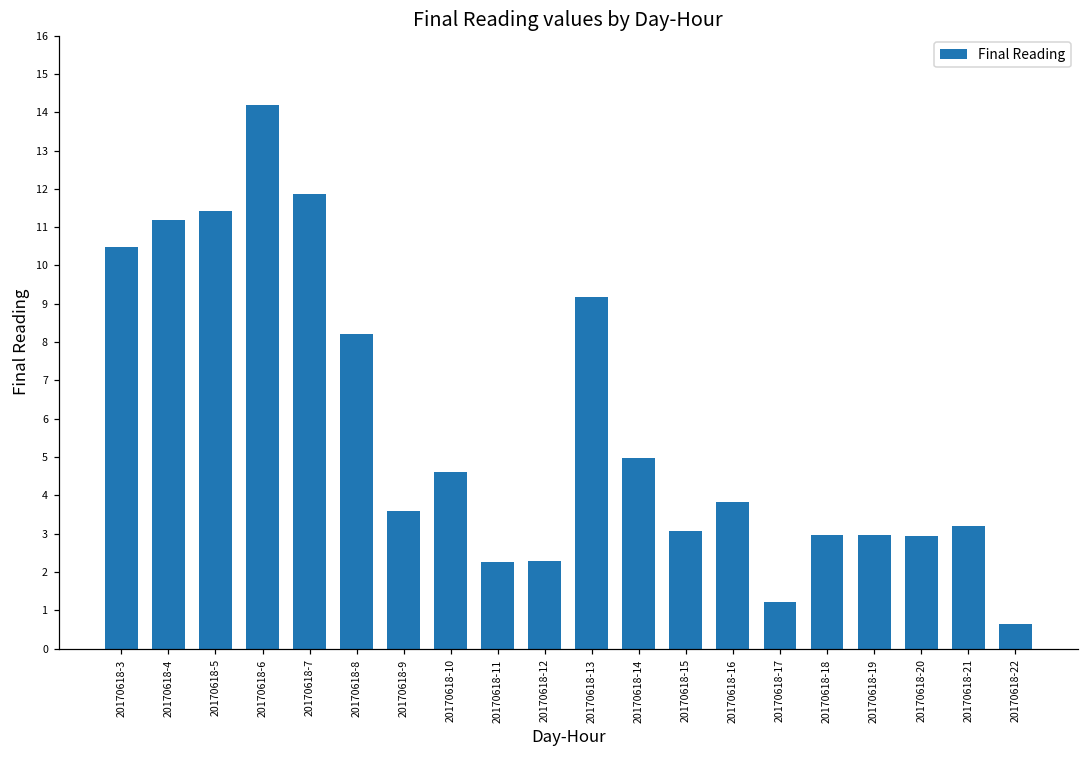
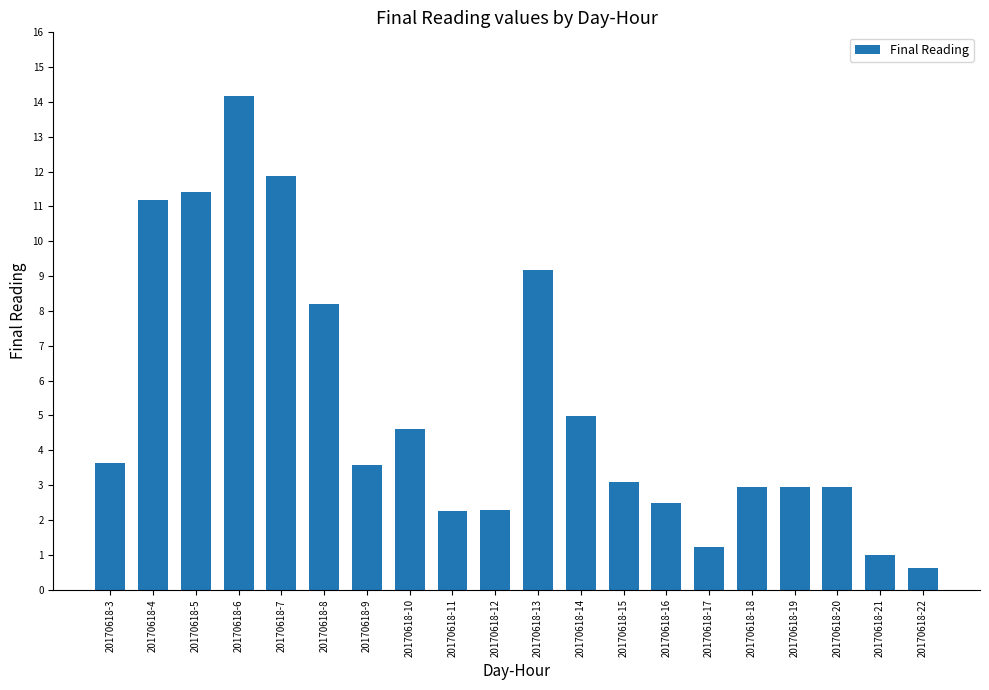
  {
-   "20170618-3": 10.5,
+   "20170618-3": 3.6,
    "20170618-4": 11.2,
    "20170618-5": 11.4,
    "20170618-6": 14.2,
    "20170618-7": 11.9,
    "20170618-8": 8.2,
    "20170618-9": 3.6,
    "20170618-10": 4.6,
    "20170618-11": 2.3,
    "20170618-12": 2.3,
    "20170618-13": 9.2,
    "20170618-14": 5.0,
    "20170618-15": 3.1,
-   "20170618-16": 3.8,
+   "20170618-16": 2.5,
    "20170618-17": 1.2,
    "20170618-18": 3.0,
    "20170618-19": 3.0,
    "20170618-20": 3.0,
-   "20170618-21": 3.2,
+   "20170618-21": 1.0,
    "20170618-22": 0.6
  }
